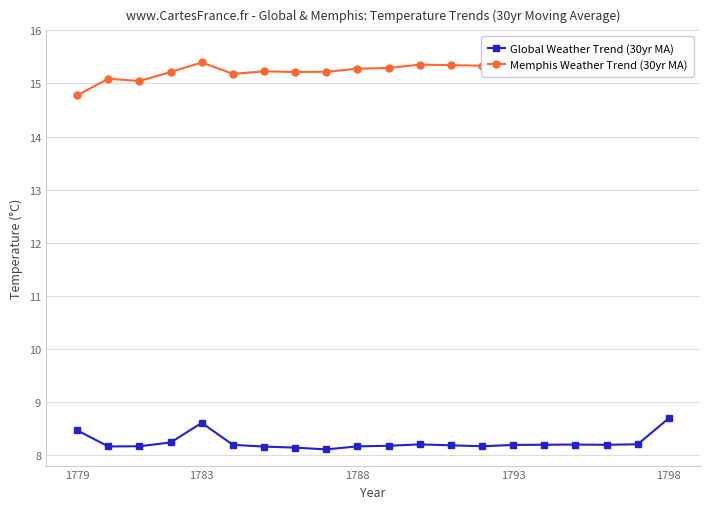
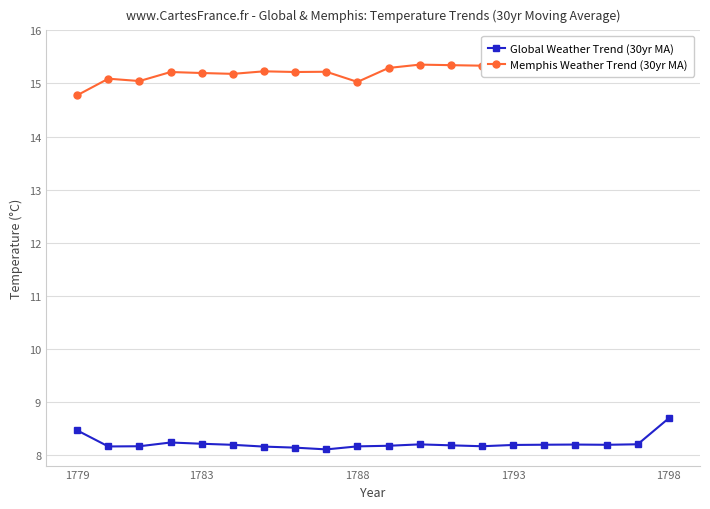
  {
    "Global Weather Trend (30yr MA)": {
      "1779": 8.5,
-     "1783": 8.6,
+     "1783": 8.2,
      "1788": 8.2,
      "1793": 8.2,
      "1798": 8.7
    },
    "Memphis Weather Trend (30yr MA)": {
      "1779": 14.8,
-     "1783": 15.4,
-     "1788": 15.3
+     "1783": 15.2,
+     "1788": 15.0
    }
  }
